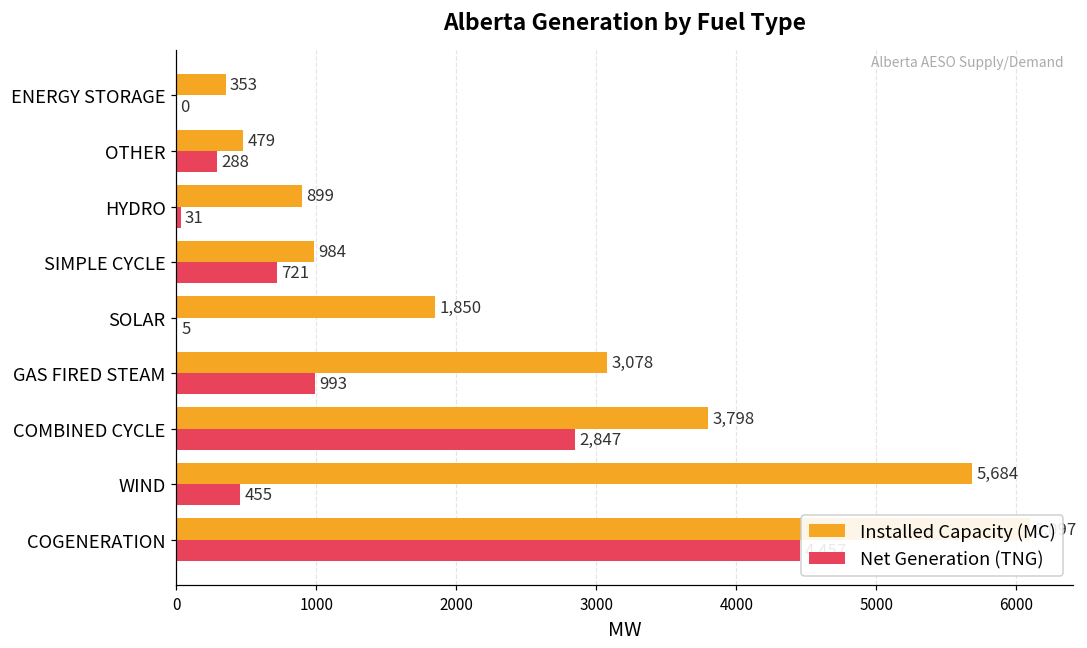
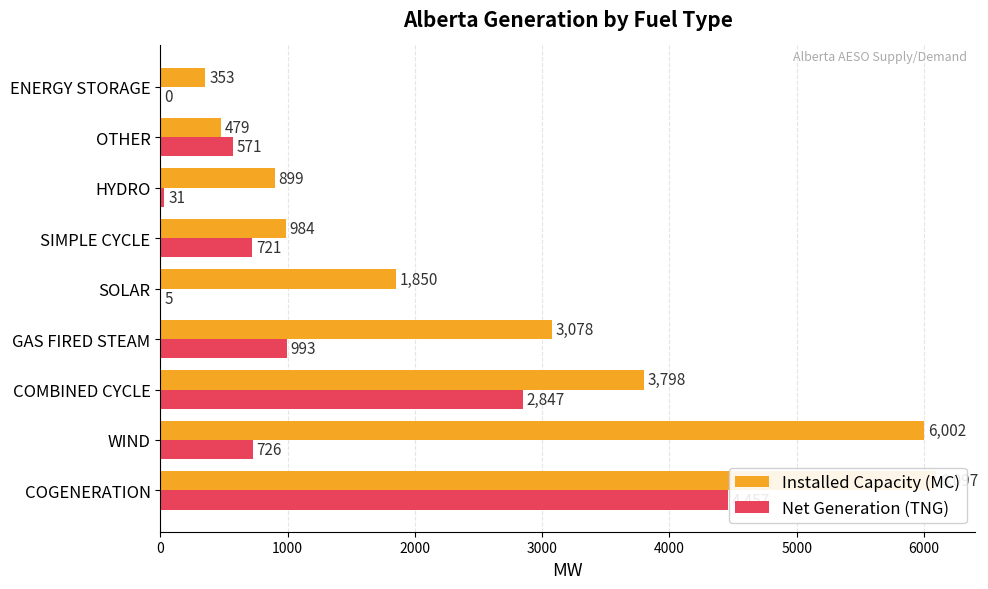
  {
    "Installed Capacity (MC)": {
      "ENERGY STORAGE": "353",
      "OTHER": "479",
      "HYDRO": "899",
      "SIMPLE CYCLE": "984",
      "SOLAR": "1,850",
      "GAS FIRED STEAM": "3,078",
      "COMBINED CYCLE": "3,798",
-     "WIND": "5,684"
+     "WIND": "6,002"
    },
    "Net Generation (TNG)": {
      "ENERGY STORAGE": "0",
-     "OTHER": "288",
+     "OTHER": "571",
      "HYDRO": "31",
      "SIMPLE CYCLE": "721",
      "SOLAR": "5",
      "GAS FIRED STEAM": "993",
      "COMBINED CYCLE": "2,847",
-     "WIND": "455"
+     "WIND": "726"
    }
  }
